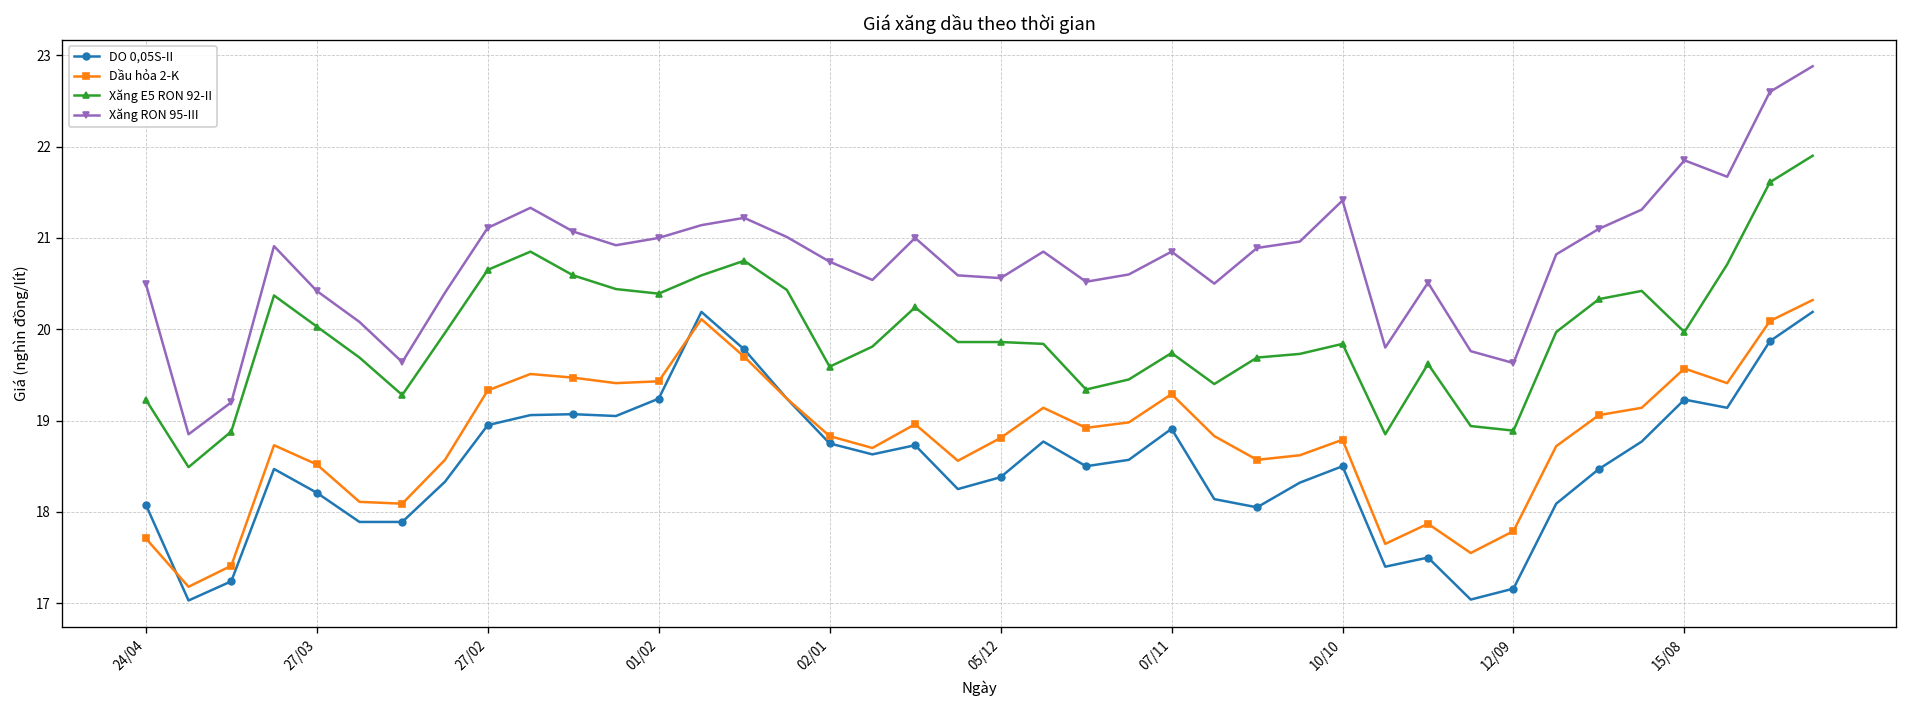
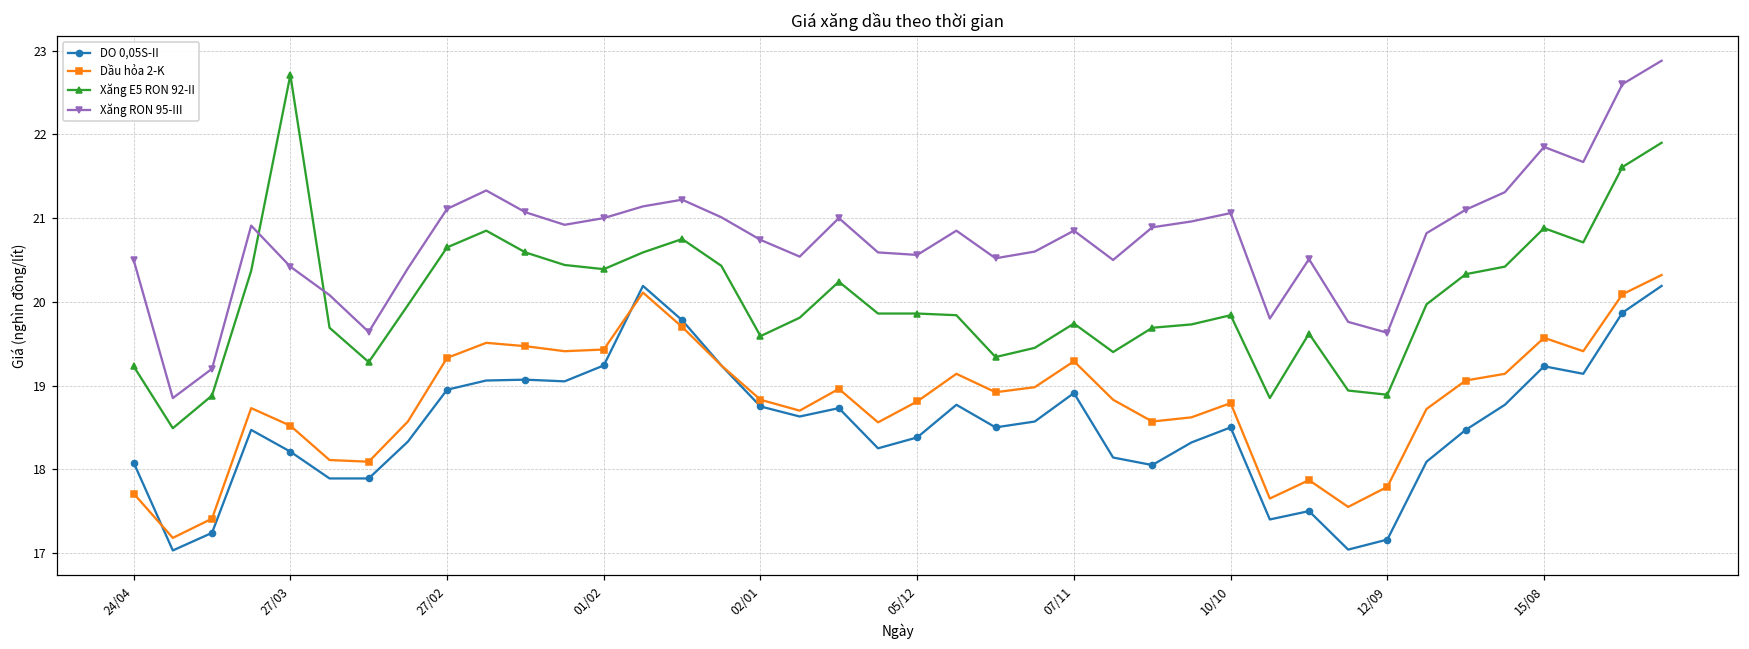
  {
    "DO 0,05S-II": {
      "24/04": 18.1,
      "27/03": 18.2,
      "27/02": 19.0,
      "01/02": 19.2,
      "02/01": 18.8,
      "05/12": 18.4,
      "07/11": 18.9,
      "10/10": 18.5,
      "12/09": 17.2,
      "15/08": 19.2
    },
    "Dầu hỏa 2-K": {
      "24/04": 17.7,
      "27/03": 18.5,
      "27/02": 19.3,
      "01/02": 19.4,
      "02/01": 18.8,
      "05/12": 18.8,
      "07/11": 19.3,
      "10/10": 18.8,
      "12/09": 17.8,
      "15/08": 19.6
    },
    "Xăng E5 RON 92-II": {
      "24/04": 19.2,
-     "27/03": 20.0,
+     "27/03": 22.7,
      "27/02": 20.7,
      "01/02": 20.4,
      "02/01": 19.6,
      "05/12": 19.9,
      "07/11": 19.7,
      "10/10": 19.8,
      "12/09": 18.9,
-     "15/08": 20.0
+     "15/08": 20.9
    },
    "Xăng RON 95-III": {
      "24/04": 20.5,
      "27/03": 20.4,
      "27/02": 21.1,
      "01/02": 21.0,
      "02/01": 20.7,
      "05/12": 20.6,
      "07/11": 20.9,
-     "10/10": 21.4,
+     "10/10": 21.1,
      "12/09": 19.6,
      "15/08": 21.9
    }
  }
